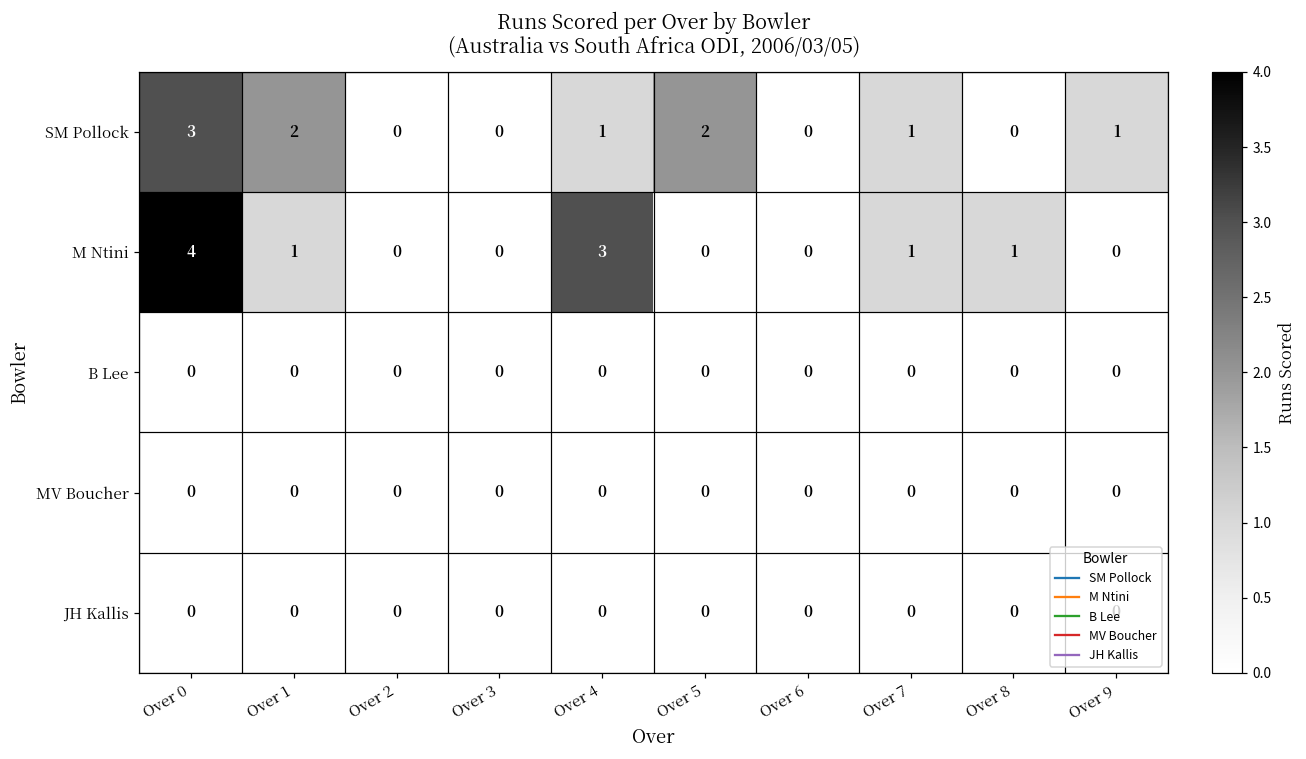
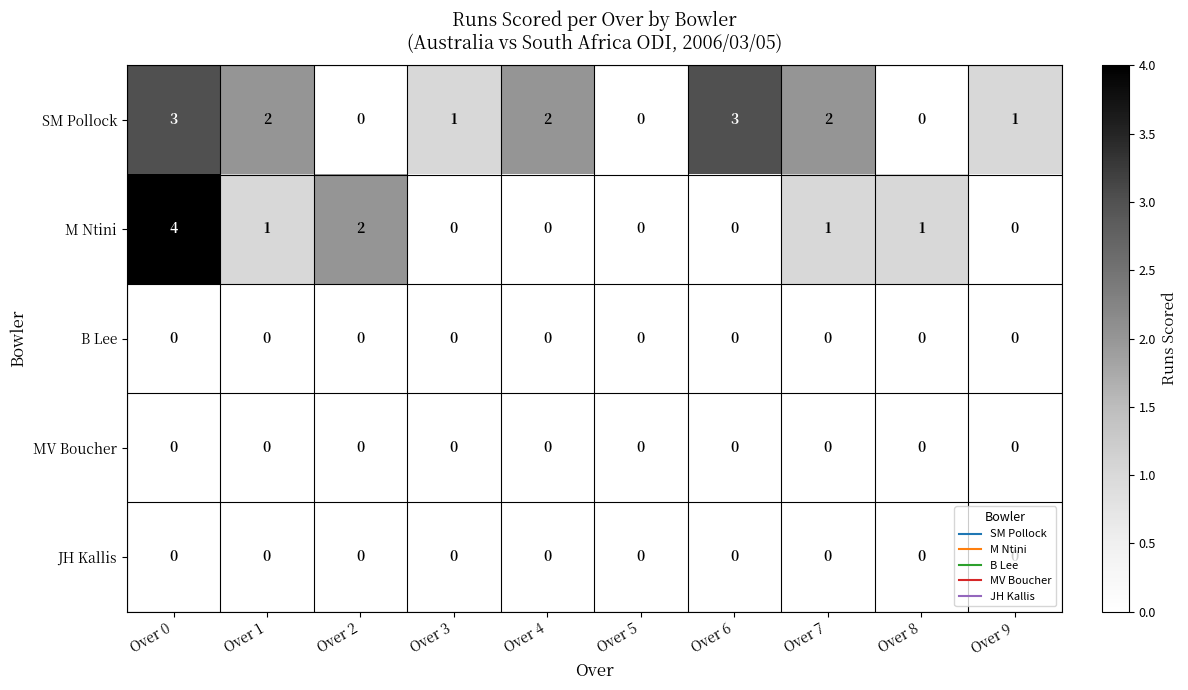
  {
    "SM Pollock": {
      "Over 0": 3,
      "Over 1": 2,
      "Over 2": 0,
-     "Over 3": 0,
-     "Over 4": 1,
-     "Over 5": 2,
-     "Over 6": 0,
-     "Over 7": 1,
+     "Over 3": 1,
+     "Over 4": 2,
+     "Over 5": 0,
+     "Over 6": 3,
+     "Over 7": 2,
      "Over 8": 0,
      "Over 9": 1
    },
    "M Ntini": {
      "Over 0": 4,
      "Over 1": 1,
-     "Over 2": 0,
+     "Over 2": 2,
      "Over 3": 0,
-     "Over 4": 3,
+     "Over 4": 0,
      "Over 5": 0,
      "Over 6": 0,
      "Over 7": 1,
      "Over 8": 1,
      "Over 9": 0
    },
    "B Lee": {
      "Over 0": 0,
      "Over 1": 0,
      "Over 2": 0,
      "Over 3": 0,
      "Over 4": 0,
      "Over 5": 0,
      "Over 6": 0,
      "Over 7": 0,
      "Over 8": 0,
      "Over 9": 0
    },
    "MV Boucher": {
      "Over 0": 0,
      "Over 1": 0,
      "Over 2": 0,
      "Over 3": 0,
      "Over 4": 0,
      "Over 5": 0,
      "Over 6": 0,
      "Over 7": 0,
      "Over 8": 0,
      "Over 9": 0
    },
    "JH Kallis": {
      "Over 0": 0,
      "Over 1": 0,
      "Over 2": 0,
      "Over 3": 0,
      "Over 4": 0,
      "Over 5": 0,
      "Over 6": 0,
      "Over 7": 0,
      "Over 8": 0
    }
  }
